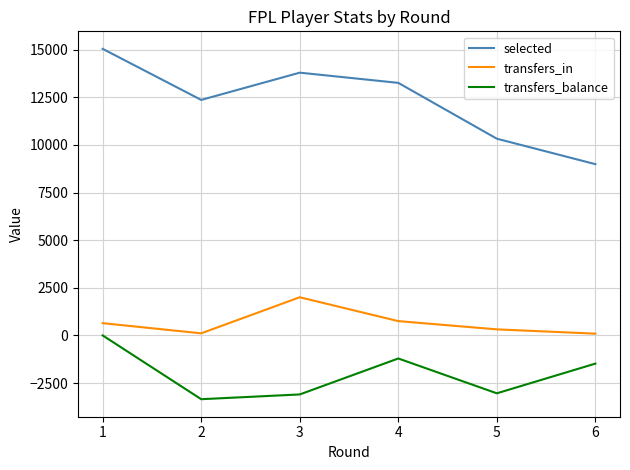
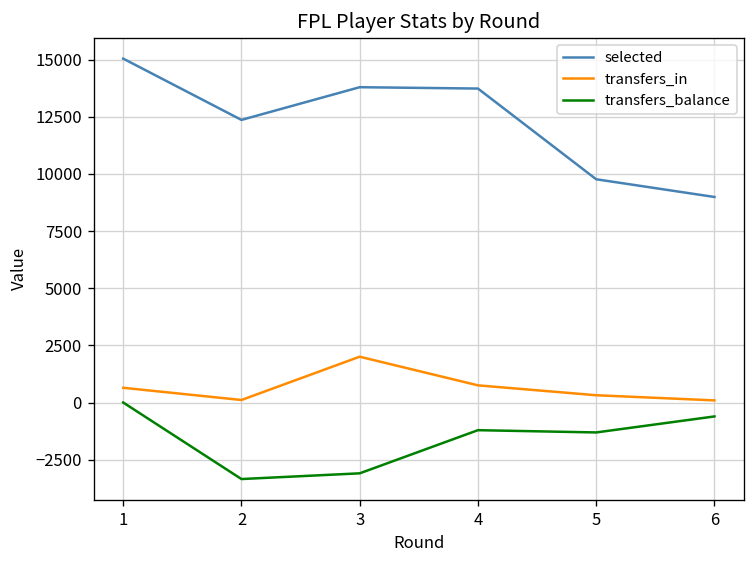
  {
    "selected": {
      "1": 15000,
      "2": 12400,
      "3": 13800,
-     "4": 13300,
-     "5": 10300,
+     "4": 13700,
+     "5": 9800,
      "6": 9000
    },
    "transfers_in": {
      "1": 600,
      "2": 100,
      "3": 2000,
      "4": 800,
      "5": 300,
      "6": 100
    },
    "transfers_balance": {
      "1": 0,
      "2": -3300,
      "3": -3100,
      "4": -1200,
-     "5": -3000,
-     "6": -1500
+     "5": -1300,
+     "6": -600
    }
  }
